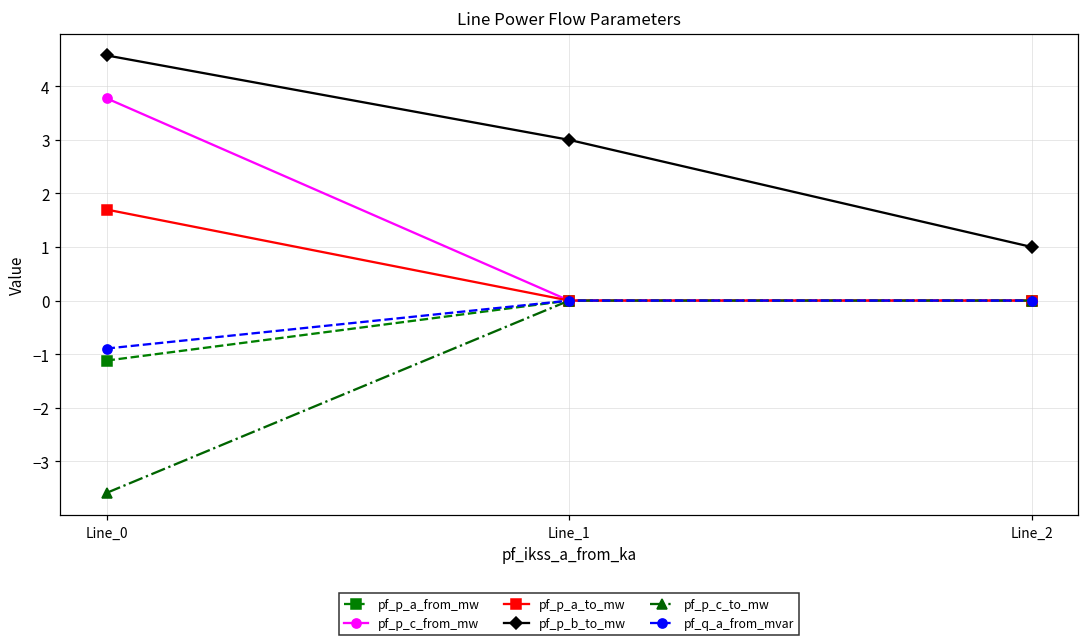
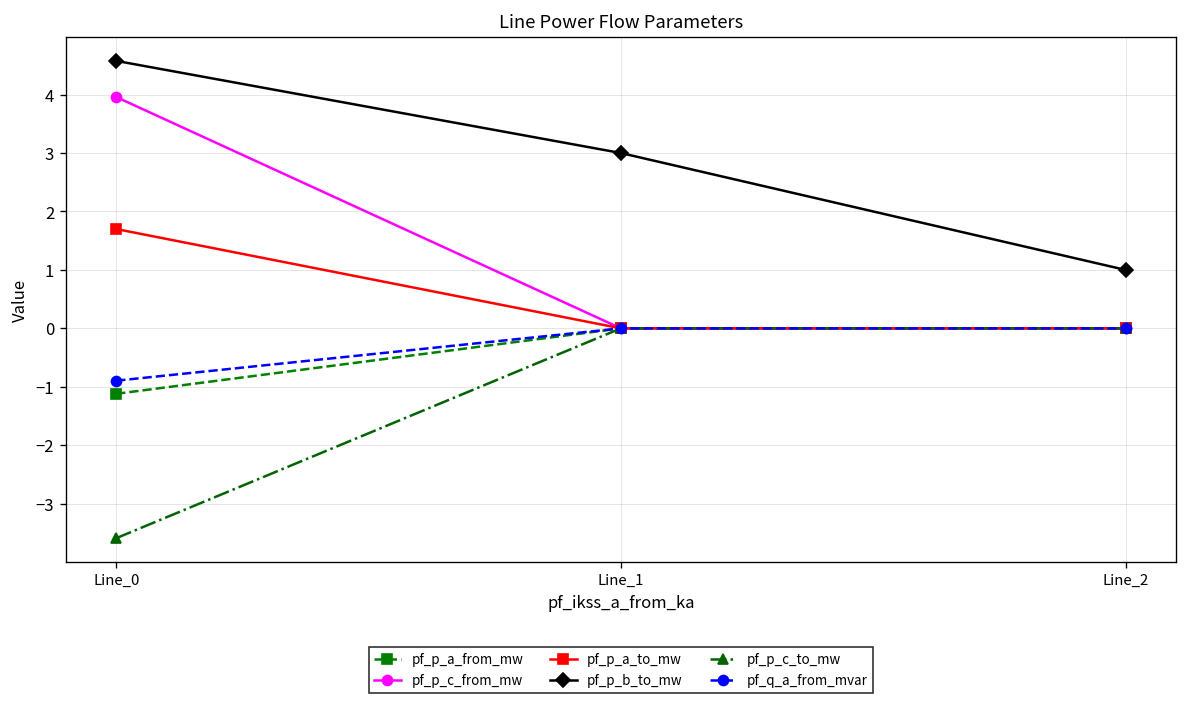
  {
    "pf_p_c_from_mw": {
-     "Line_0": 3.8
+     "Line_0": 4.0
    },
    "pf_p_a_to_mw": {
      "Line_0": 1.7
    },
    "pf_p_b_to_mw": {
      "Line_0": 4.6,
      "Line_1": 3.0,
      "Line_2": 1.0
    },
    "pf_q_a_from_mvar": {
      "Line_0": -0.9
    }
  }
